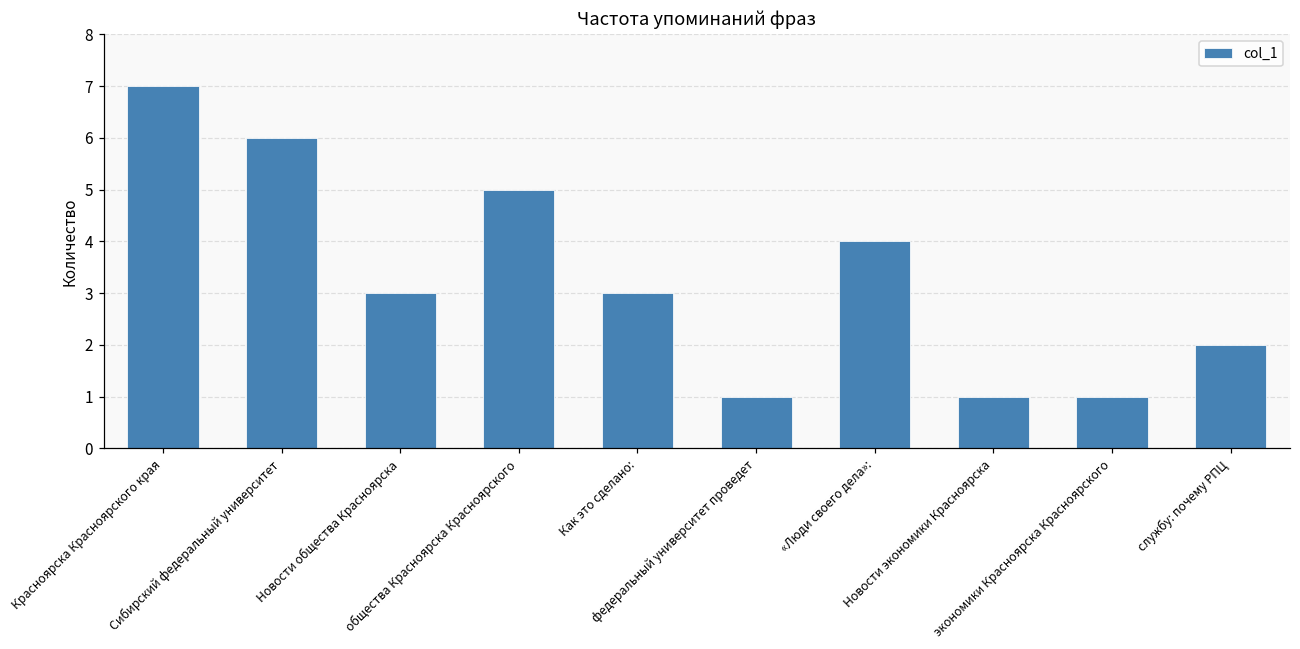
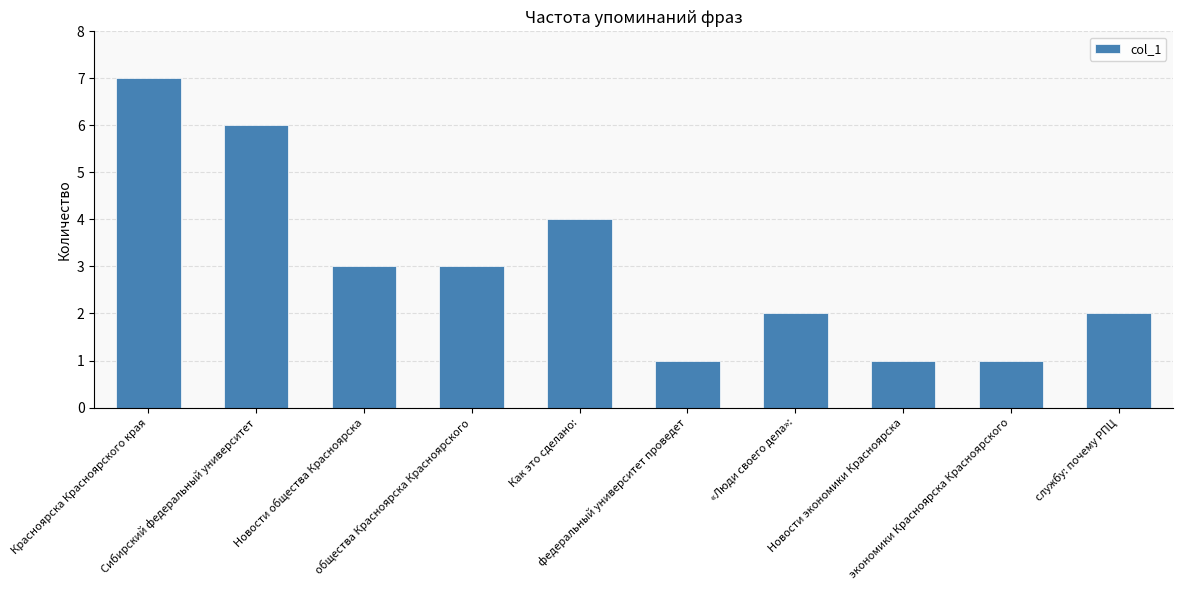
  {
    "Красноярска Красноярского края": 7,
    "Сибирский федеральный университет": 6,
    "Новости общества Красноярска": 3,
-   "общества Красноярска Красноярского": 5,
-   "Как это сделано:": 3,
+   "общества Красноярска Красноярского": 3,
+   "Как это сделано:": 4,
    "федеральный университет проведет": 1,
-   "«Люди своего дела»:": 4,
+   "«Люди своего дела»:": 2,
    "Новости экономики Красноярска": 1,
    "экономики Красноярска Красноярского": 1,
    "службу: почему РПЦ": 2
  }
